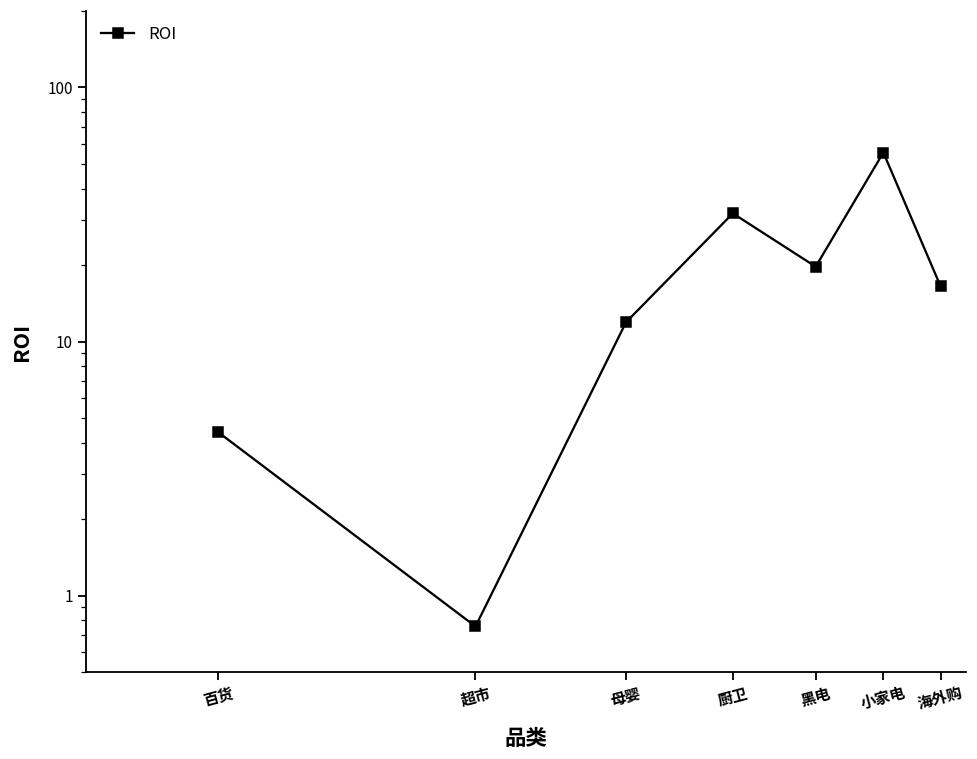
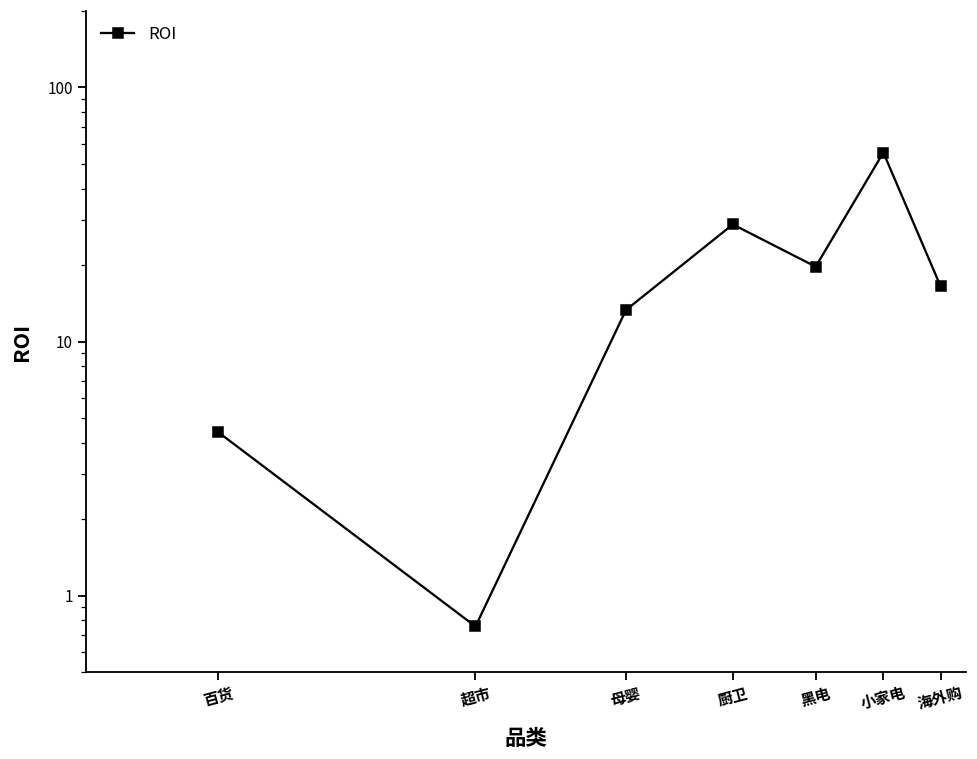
  {
    "百货": 4.4,
    "超市": 0.76,
-   "母婴": 12,
-   "厨卫": 32,
+   "母婴": 13,
+   "厨卫": 29,
    "黑电": 20,
    "小家电": 55,
    "海外购": 16
  }
